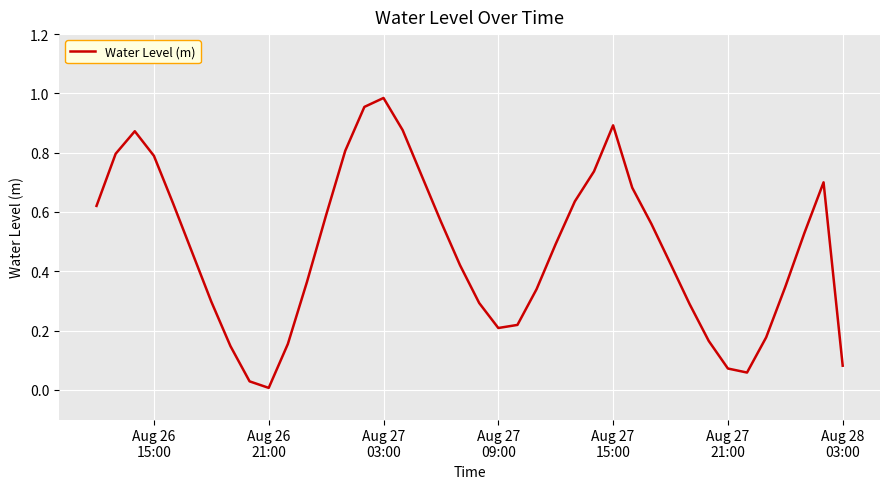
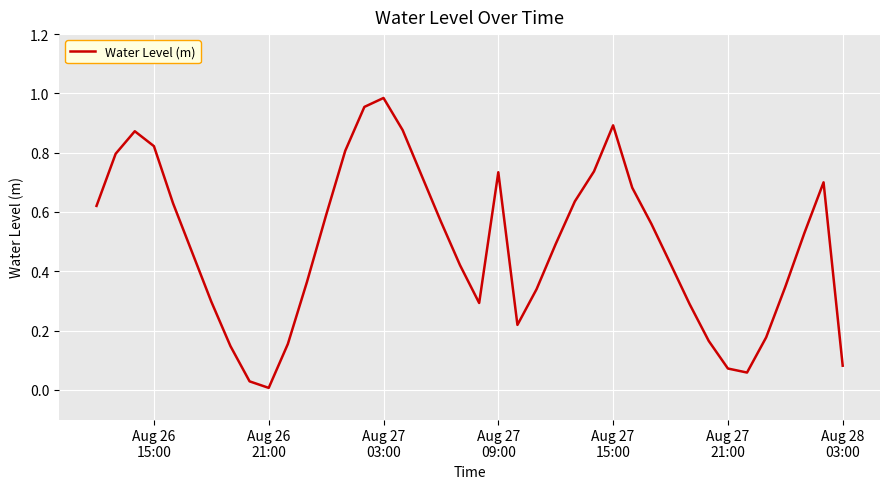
  {
-   "Aug 26 15:00": 0.79,
+   "Aug 26 15:00": 0.82,
    "Aug 26 21:00": 0.01,
    "Aug 27 03:00": 0.98,
-   "Aug 27 09:00": 0.21,
+   "Aug 27 09:00": 0.73,
    "Aug 27 15:00": 0.89,
    "Aug 27 21:00": 0.07,
    "Aug 28 03:00": 0.08
  }
